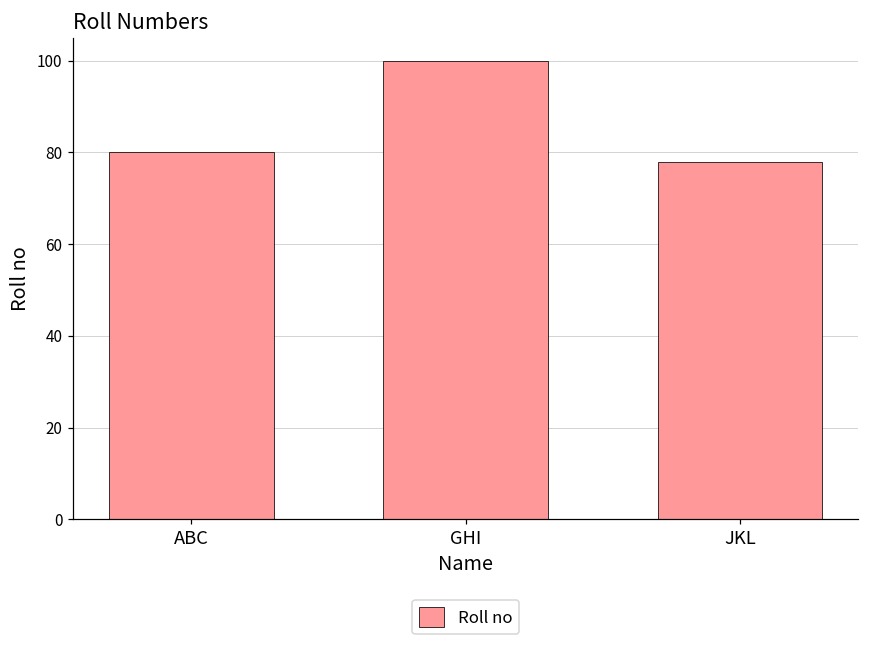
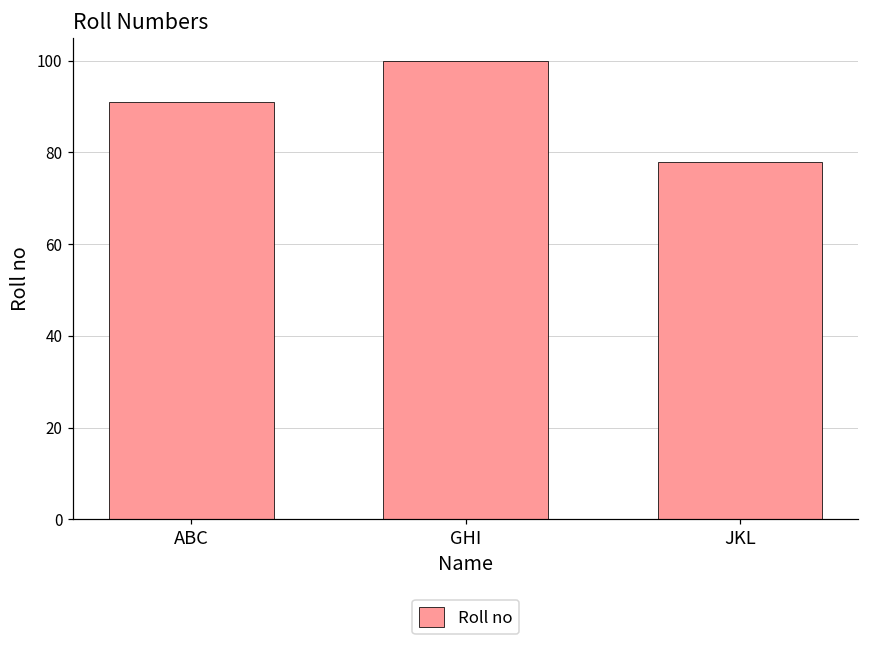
  {
-   "ABC": 80,
+   "ABC": 91,
    "GHI": 100,
    "JKL": 78
  }
